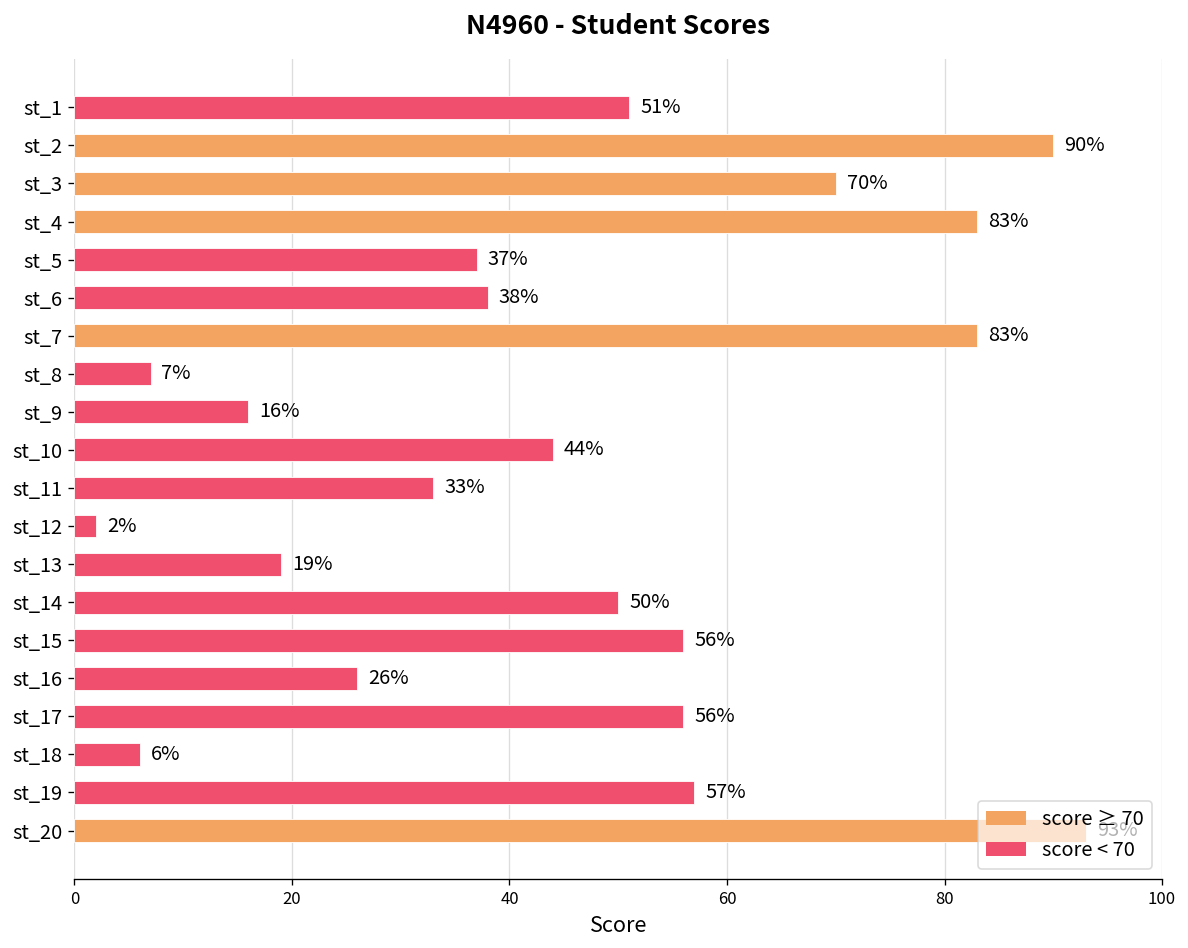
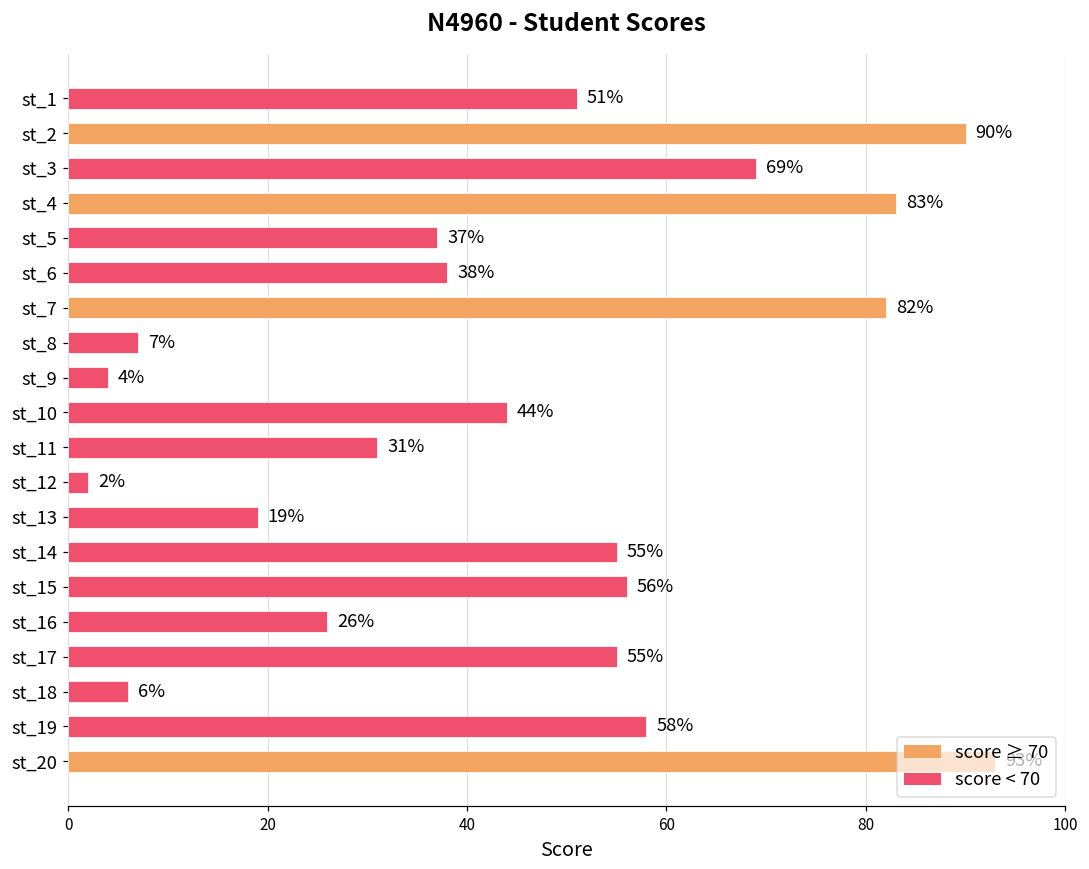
  {
    "st_1": "51%",
    "st_2": "90%",
-   "st_3": "70%",
+   "st_3": "69%",
    "st_4": "83%",
    "st_5": "37%",
    "st_6": "38%",
-   "st_7": "83%",
+   "st_7": "82%",
    "st_8": "7%",
-   "st_9": "16%",
+   "st_9": "4%",
    "st_10": "44%",
-   "st_11": "33%",
+   "st_11": "31%",
    "st_12": "2%",
    "st_13": "19%",
-   "st_14": "50%",
+   "st_14": "55%",
    "st_15": "56%",
    "st_16": "26%",
-   "st_17": "56%",
+   "st_17": "55%",
    "st_18": "6%",
-   "st_19": "57%"
+   "st_19": "58%"
  }
